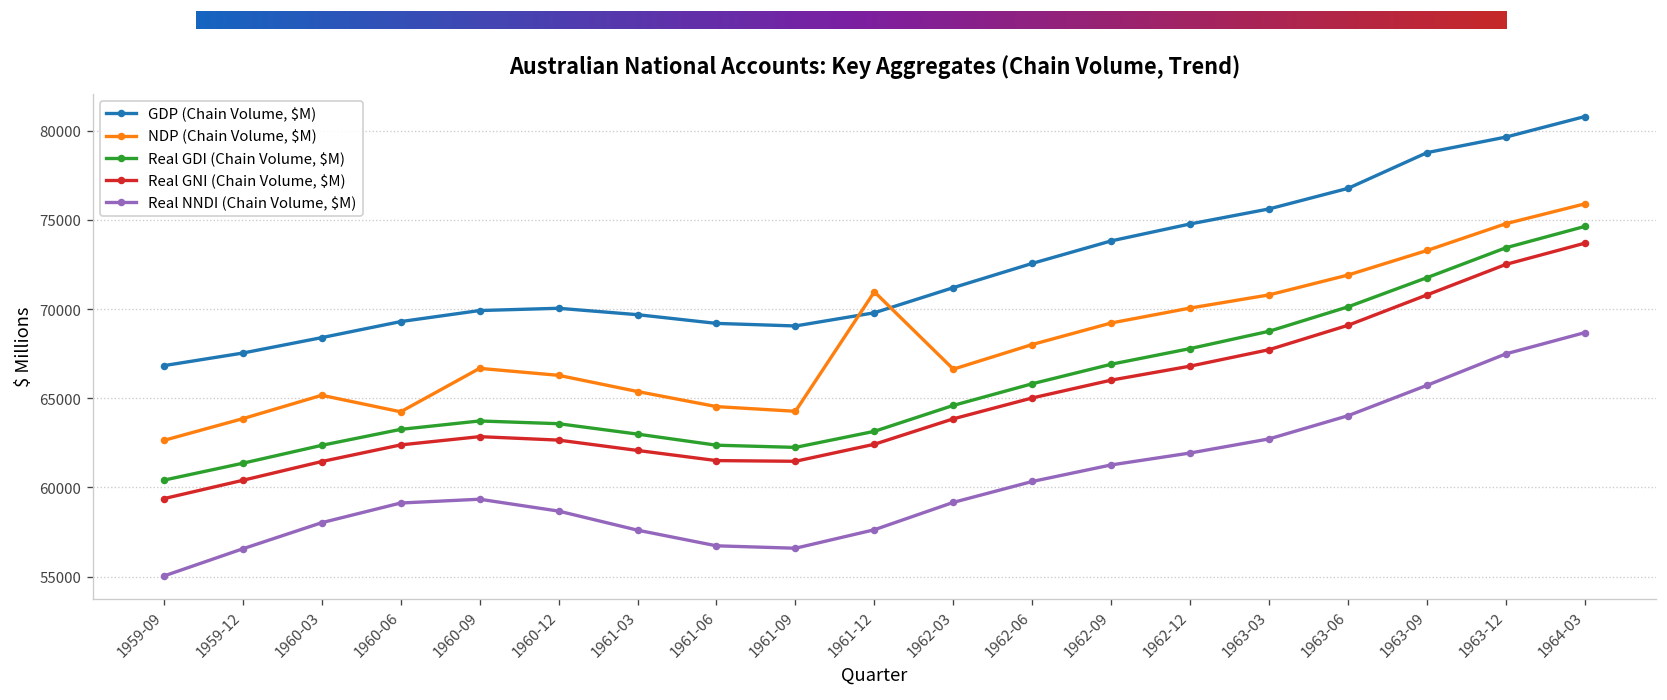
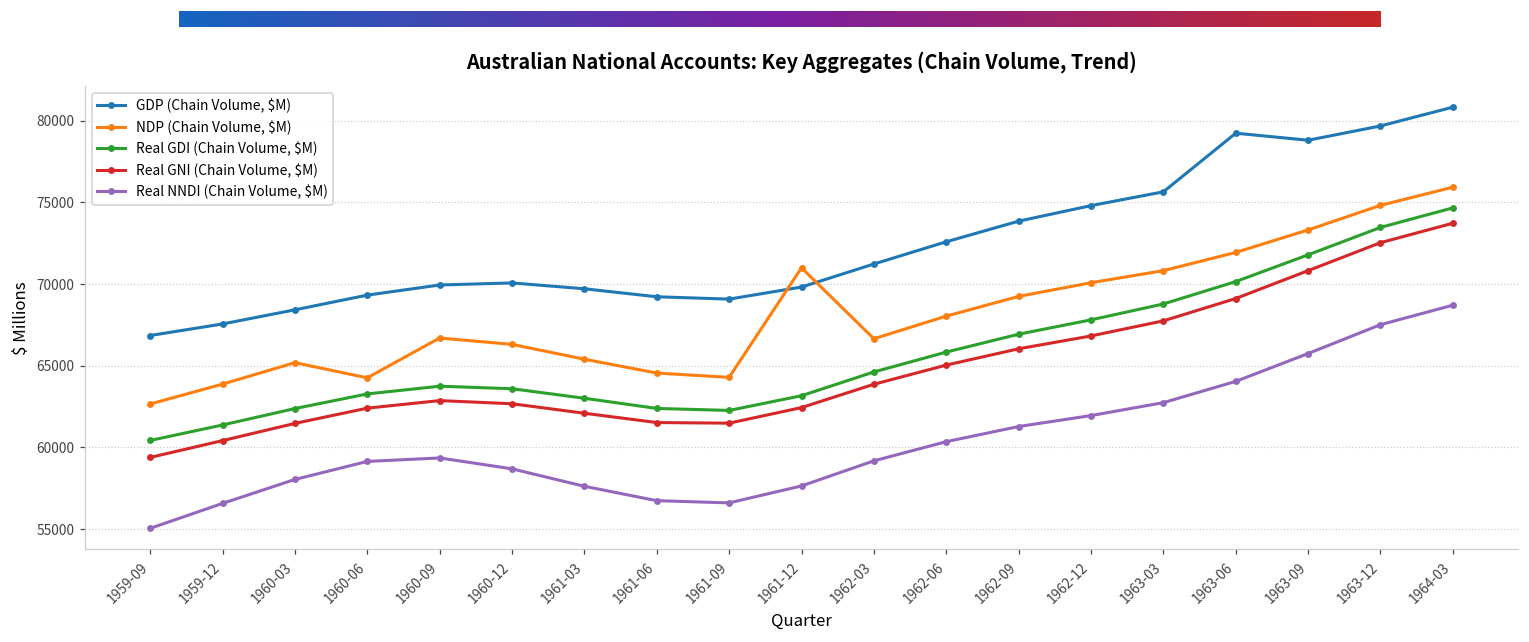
  {
    "GDP (Chain Volume, $M)": {
      "1959-09": 66800,
      "1959-12": 67500,
      "1960-03": 68400,
      "1960-06": 69300,
      "1960-09": 69900,
      "1960-12": 70100,
      "1961-03": 69700,
      "1961-06": 69200,
      "1961-09": 69100,
      "1961-12": 69800,
      "1962-03": 71200,
      "1962-06": 72600,
      "1962-09": 73800,
      "1962-12": 74800,
      "1963-03": 75600,
-     "1963-06": 76800,
+     "1963-06": 79200,
      "1963-09": 78800,
      "1963-12": 79700,
      "1964-03": 80800
    },
    "NDP (Chain Volume, $M)": {
      "1959-09": 62600,
      "1959-12": 63900,
      "1960-03": 65200,
      "1960-06": 64200,
      "1960-09": 66700,
      "1960-12": 66300,
      "1961-03": 65400,
      "1961-06": 64500,
      "1961-09": 64300,
      "1961-12": 71000,
      "1962-03": 66600,
      "1962-06": 68000,
      "1962-09": 69200,
      "1962-12": 70100,
      "1963-03": 70800,
      "1963-06": 71900,
      "1963-09": 73300,
      "1963-12": 74800,
      "1964-03": 75900
    },
    "Real GDI (Chain Volume, $M)": {
      "1959-09": 60400,
      "1959-12": 61400,
      "1960-03": 62400,
      "1960-06": 63300,
      "1960-09": 63700,
      "1960-12": 63600,
      "1961-03": 63000,
      "1961-06": 62400,
      "1961-09": 62200,
      "1961-12": 63200,
      "1962-03": 64600,
      "1962-06": 65800,
      "1962-09": 66900,
      "1962-12": 67800,
      "1963-03": 68800,
      "1963-06": 70100,
      "1963-09": 71800,
      "1963-12": 73500,
      "1964-03": 74700
    },
    "Real GNI (Chain Volume, $M)": {
      "1959-09": 59400,
      "1959-12": 60400,
      "1960-03": 61500,
      "1960-06": 62400,
      "1960-09": 62900,
      "1960-12": 62700,
      "1961-03": 62100,
      "1961-06": 61500,
      "1961-09": 61500,
      "1961-12": 62400,
      "1962-03": 63900,
      "1962-06": 65000,
      "1962-09": 66000,
      "1962-12": 66800,
      "1963-03": 67700,
      "1963-06": 69100,
      "1963-09": 70800,
      "1963-12": 72500,
      "1964-03": 73700
    },
    "Real NNDI (Chain Volume, $M)": {
      "1959-09": 55000,
      "1959-12": 56600,
      "1960-03": 58000,
      "1960-06": 59100,
      "1960-09": 59300,
      "1960-12": 58700,
      "1961-03": 57600,
      "1961-06": 56700,
      "1961-09": 56600,
      "1961-12": 57600,
      "1962-03": 59200,
      "1962-06": 60300,
      "1962-09": 61300,
      "1962-12": 61900,
      "1963-03": 62700,
      "1963-06": 64000,
      "1963-09": 65700,
      "1963-12": 67500,
      "1964-03": 68700
    }
  }
